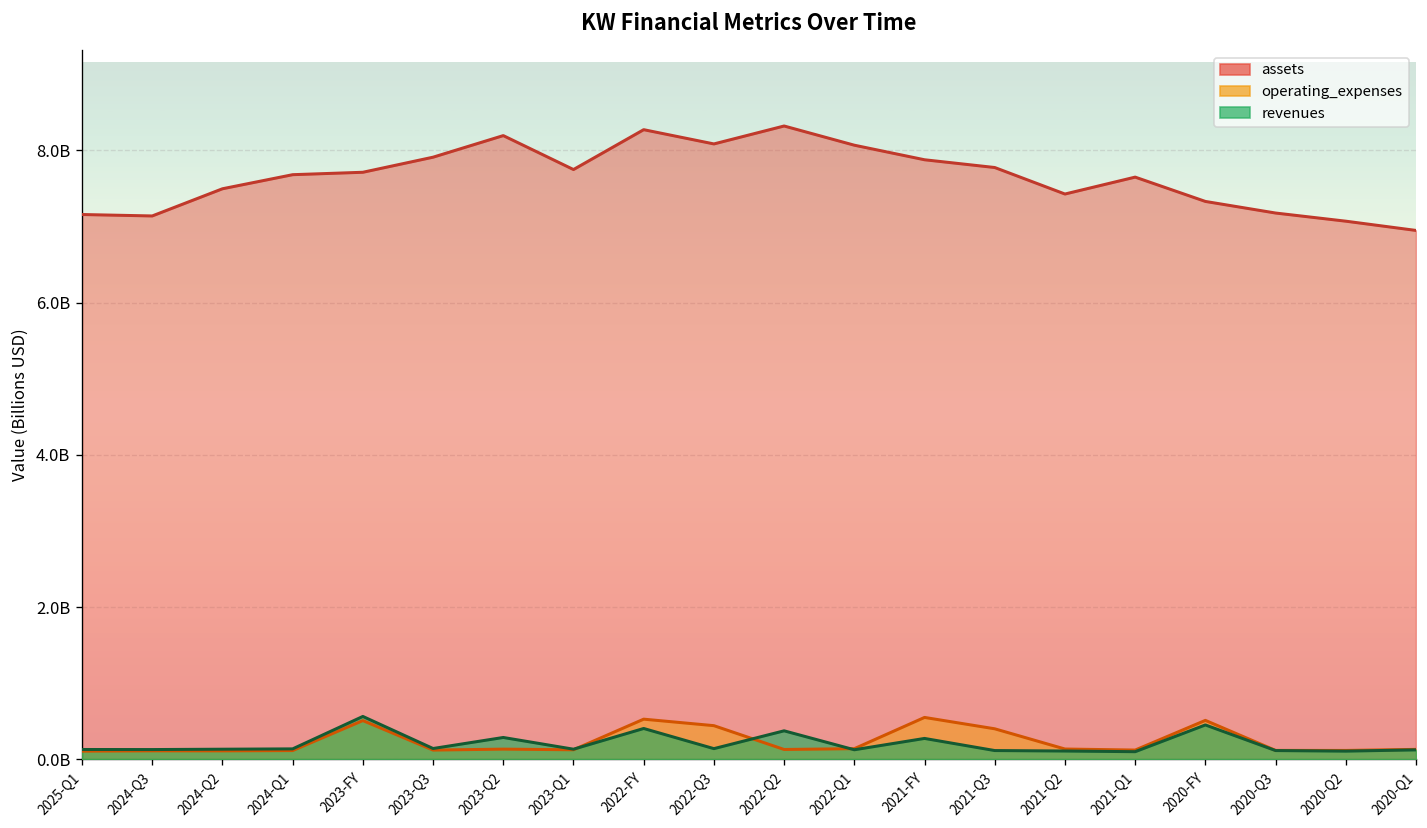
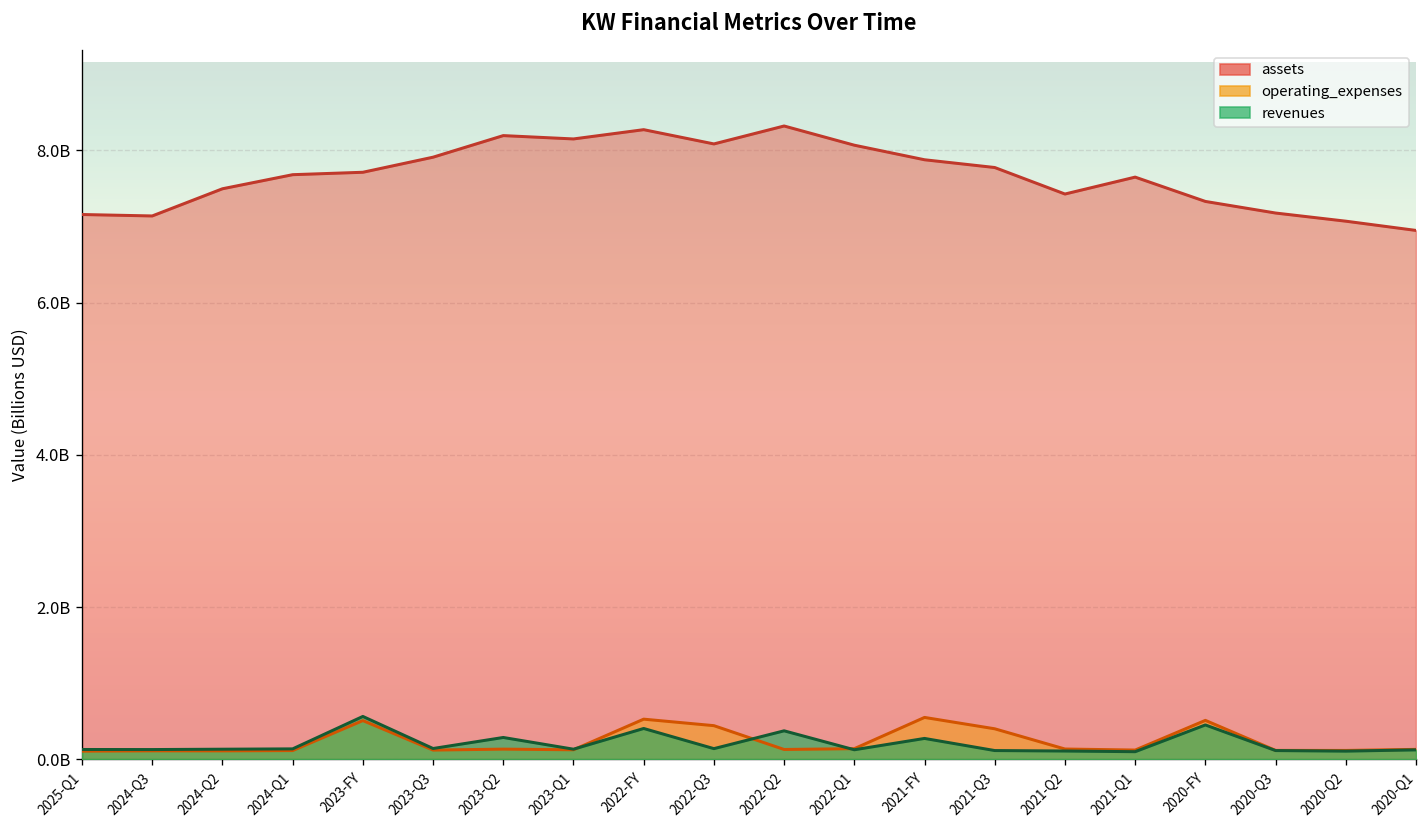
  {
    "assets": {
      "2025-Q1": 7200000000,
      "2024-Q3": 7100000000,
      "2024-Q2": 7500000000,
      "2024-Q1": 7700000000,
      "2023-FY": 7700000000,
      "2023-Q3": 7900000000,
      "2023-Q2": 8200000000,
-     "2023-Q1": 7700000000,
+     "2023-Q1": 8200000000,
      "2022-FY": 8300000000,
      "2022-Q3": 8100000000,
      "2022-Q2": 8300000000,
      "2022-Q1": 8100000000,
      "2021-FY": 7900000000,
      "2021-Q3": 7800000000,
      "2021-Q2": 7400000000,
      "2021-Q1": 7600000000,
      "2020-FY": 7300000000,
      "2020-Q3": 7200000000,
      "2020-Q2": 7100000000,
      "2020-Q1": 6900000000
    },
    "operating_expenses": {
      "2023-FY": 500000000,
      "2023-Q2": 100000000,
      "2022-FY": 500000000,
      "2022-Q3": 400000000,
      "2022-Q2": 100000000,
      "2021-FY": 500000000,
      "2021-Q3": 400000000,
      "2020-FY": 500000000
    },
    "revenues": {
      "2023-FY": 600000000,
      "2023-Q2": 300000000,
      "2022-FY": 400000000,
      "2022-Q3": 100000000,
      "2022-Q2": 400000000,
      "2021-FY": 300000000,
      "2021-Q3": 100000000,
      "2020-FY": 500000000
    }
  }
